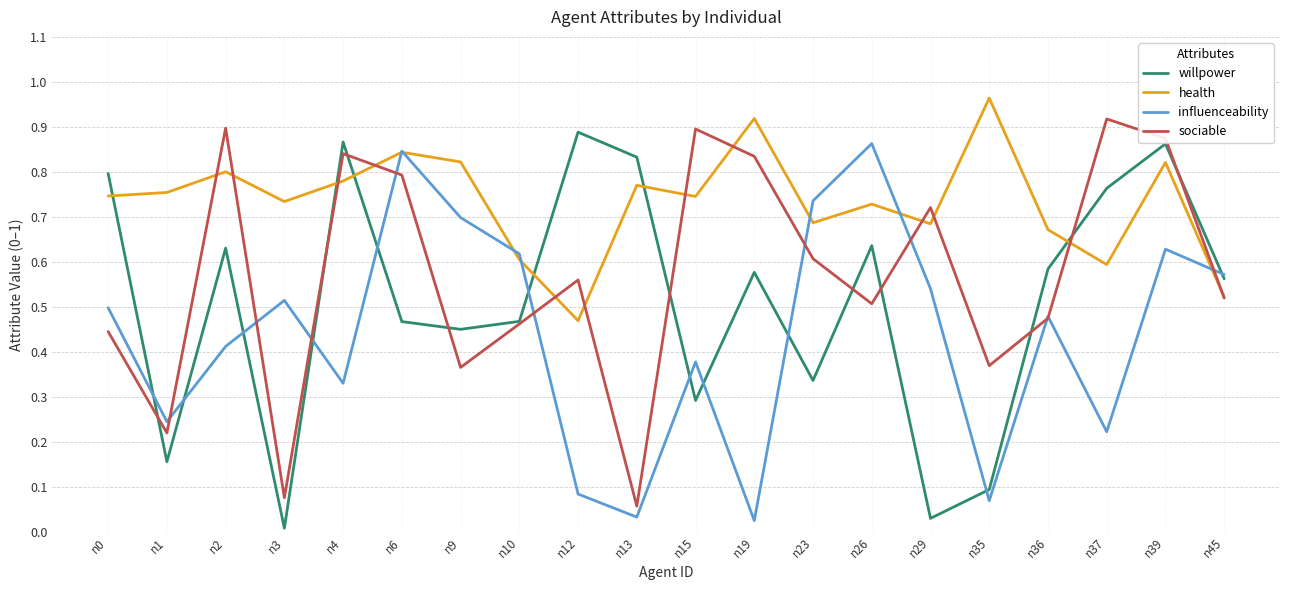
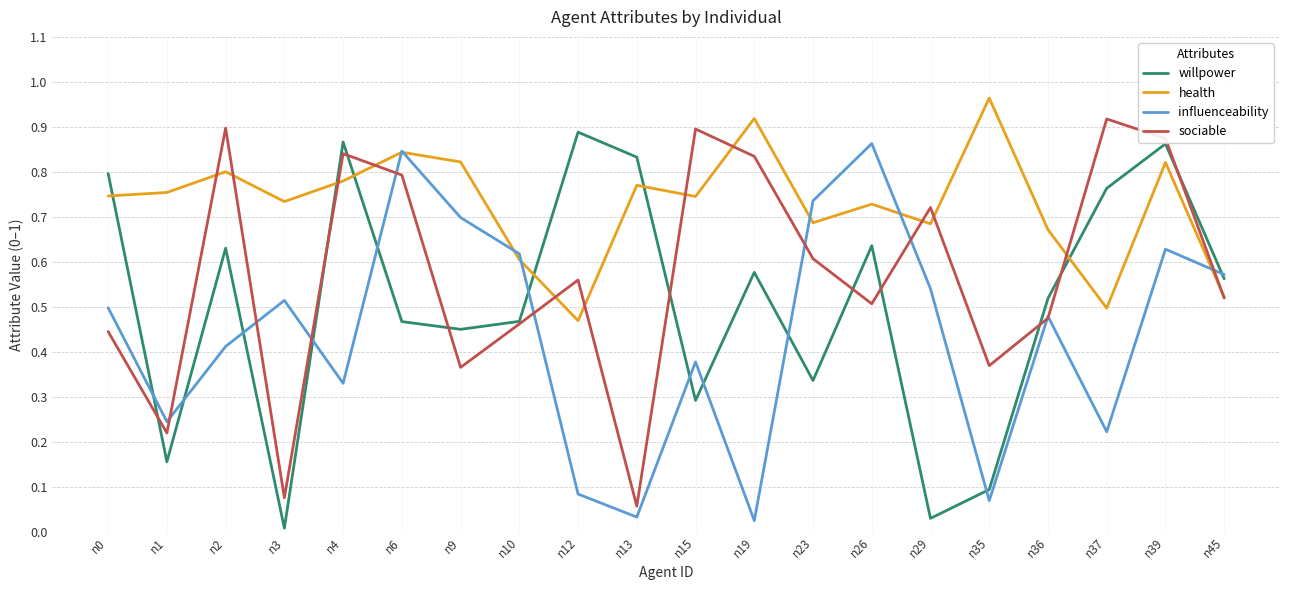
  {
    "willpower": {
      "n0": 0.80,
      "n1": 0.16,
      "n2": 0.63,
      "n3": 0.01,
      "n4": 0.87,
      "n6": 0.47,
      "n9": 0.45,
      "n10": 0.47,
      "n12": 0.89,
      "n13": 0.83,
      "n15": 0.29,
      "n19": 0.58,
      "n23": 0.34,
      "n26": 0.64,
      "n29": 0.03,
      "n35": 0.09,
-     "n36": 0.58,
+     "n36": 0.52,
      "n37": 0.76,
      "n39": 0.86,
      "n45": 0.56
    },
    "health": {
      "n0": 0.75,
      "n1": 0.75,
      "n2": 0.80,
      "n3": 0.73,
      "n4": 0.78,
      "n9": 0.82,
      "n10": 0.61,
      "n12": 0.47,
      "n13": 0.77,
      "n15": 0.75,
      "n19": 0.92,
      "n23": 0.69,
      "n26": 0.73,
      "n29": 0.68,
      "n35": 0.96,
      "n36": 0.67,
-     "n37": 0.59,
+     "n37": 0.50,
      "n39": 0.82
    },
    "influenceability": {
      "n0": 0.50,
      "n1": 0.24,
      "n2": 0.41,
      "n3": 0.51,
      "n4": 0.33,
      "n9": 0.70,
      "n10": 0.62,
      "n12": 0.08,
      "n13": 0.03,
      "n15": 0.38,
      "n19": 0.03,
      "n23": 0.74,
      "n26": 0.86,
      "n29": 0.54,
      "n35": 0.07,
      "n37": 0.22,
      "n39": 0.63,
      "n45": 0.57
    },
    "sociable": {
      "n0": 0.45,
      "n1": 0.22,
      "n2": 0.90,
      "n3": 0.08,
      "n4": 0.84,
      "n6": 0.79,
      "n9": 0.37,
      "n10": 0.46,
      "n12": 0.56,
      "n13": 0.06,
      "n15": 0.90,
      "n19": 0.83,
      "n23": 0.61,
      "n26": 0.51,
      "n29": 0.72,
      "n35": 0.37,
      "n37": 0.92
    }
  }
